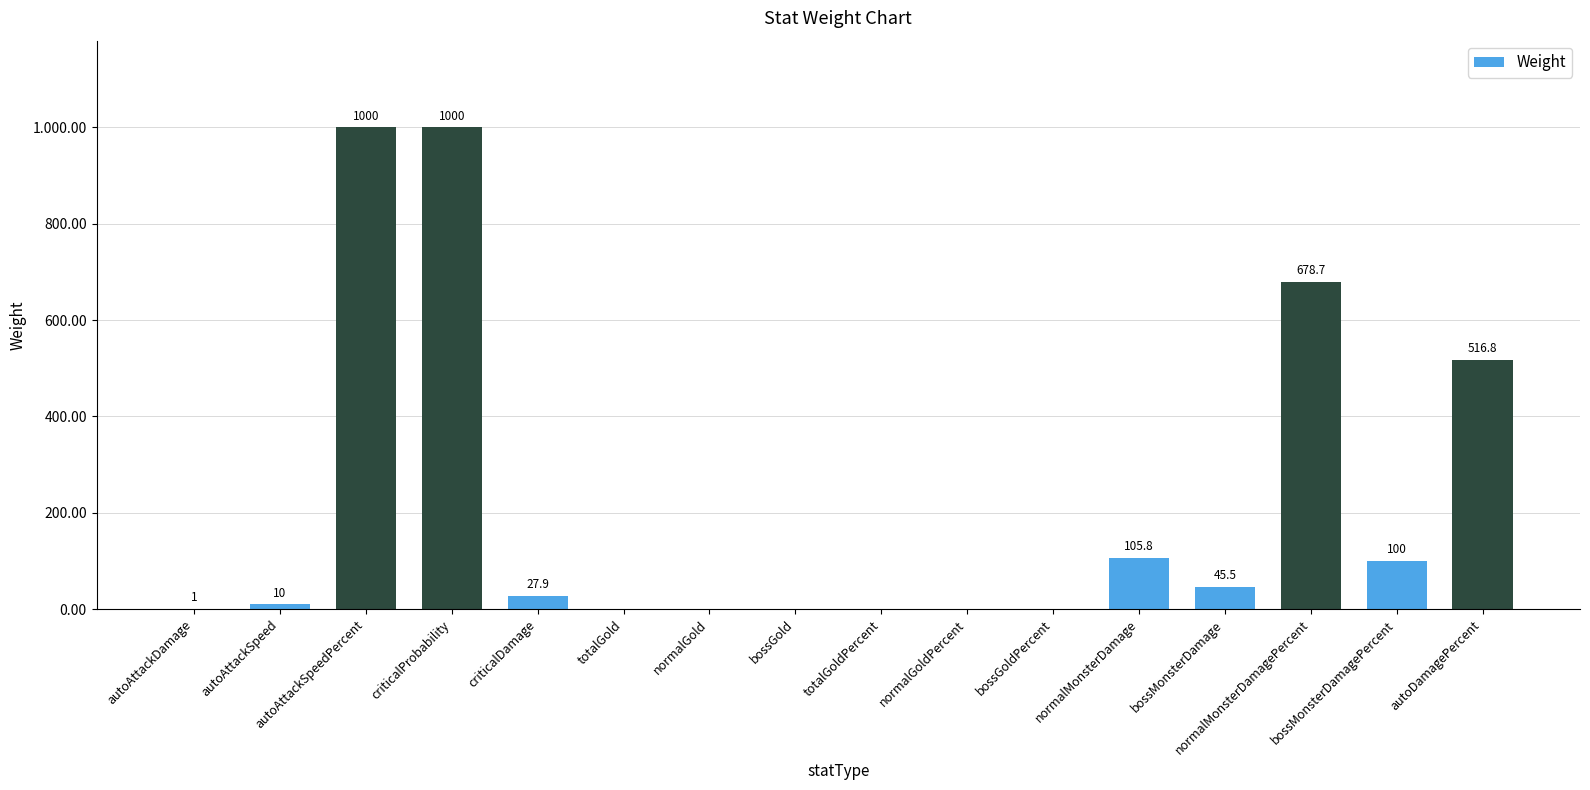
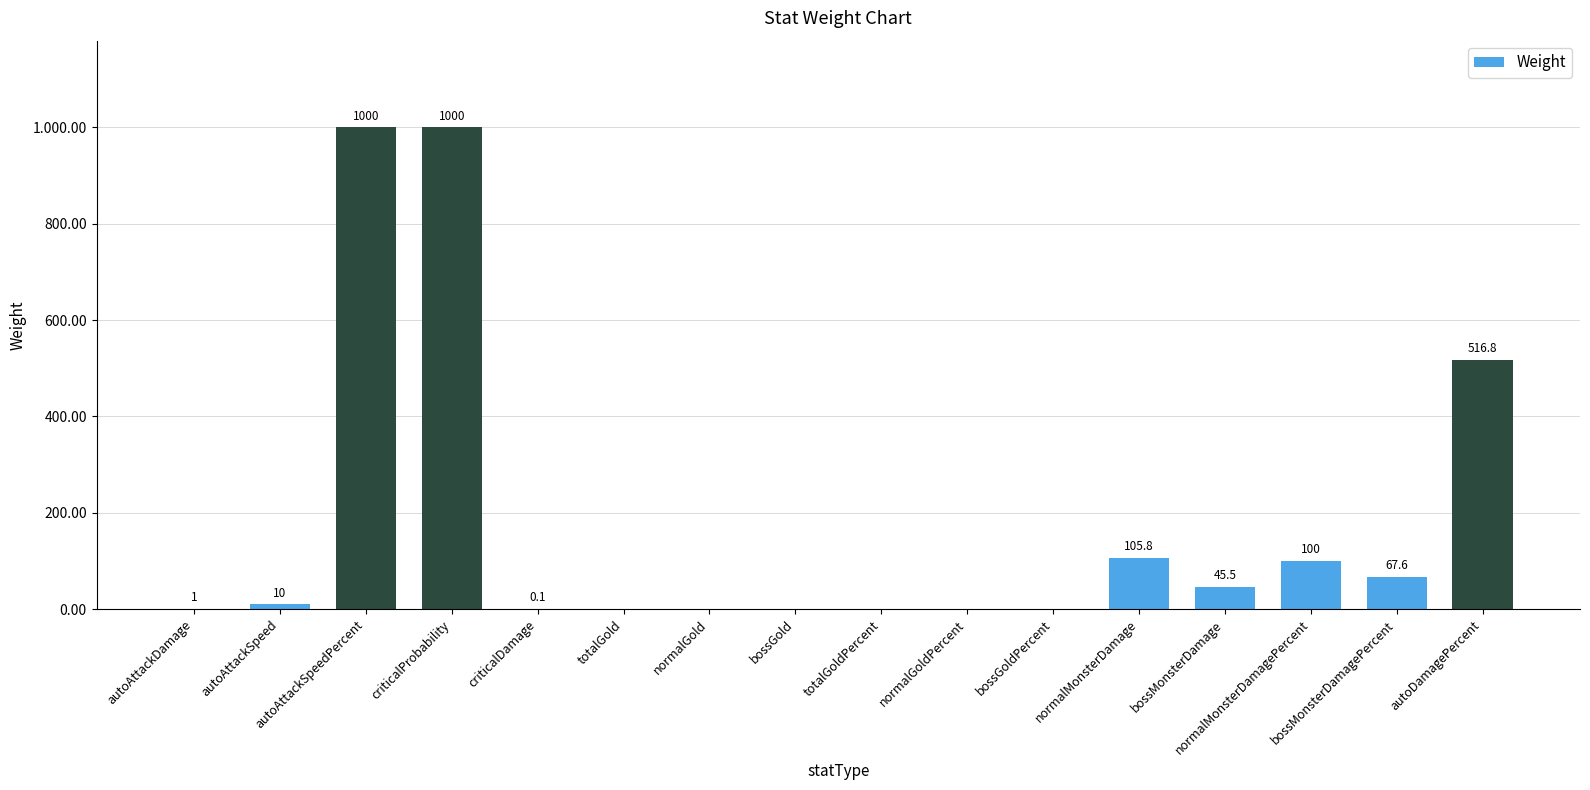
  {
    "autoAttackDamage": 1,
    "autoAttackSpeed": 10,
    "autoAttackSpeedPercent": 1000,
    "criticalProbability": 1000,
-   "criticalDamage": 27.9,
+   "criticalDamage": 0.1,
    "normalMonsterDamage": 105.8,
    "bossMonsterDamage": 45.5,
-   "normalMonsterDamagePercent": 678.7,
-   "bossMonsterDamagePercent": 100,
+   "normalMonsterDamagePercent": 100,
+   "bossMonsterDamagePercent": 67.6,
    "autoDamagePercent": 516.8
  }
